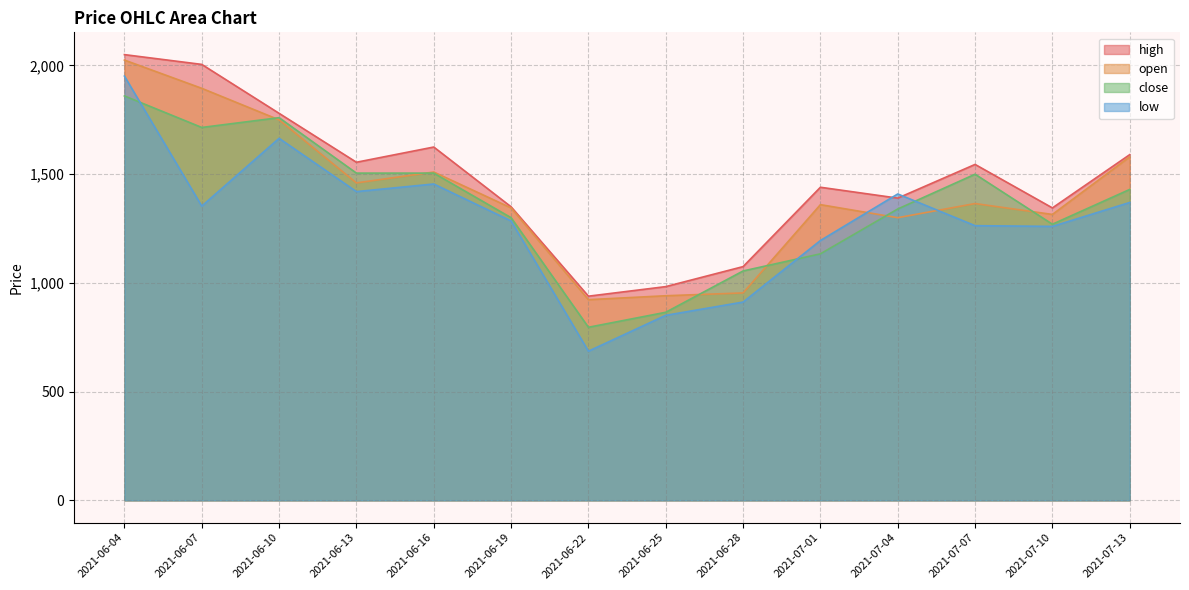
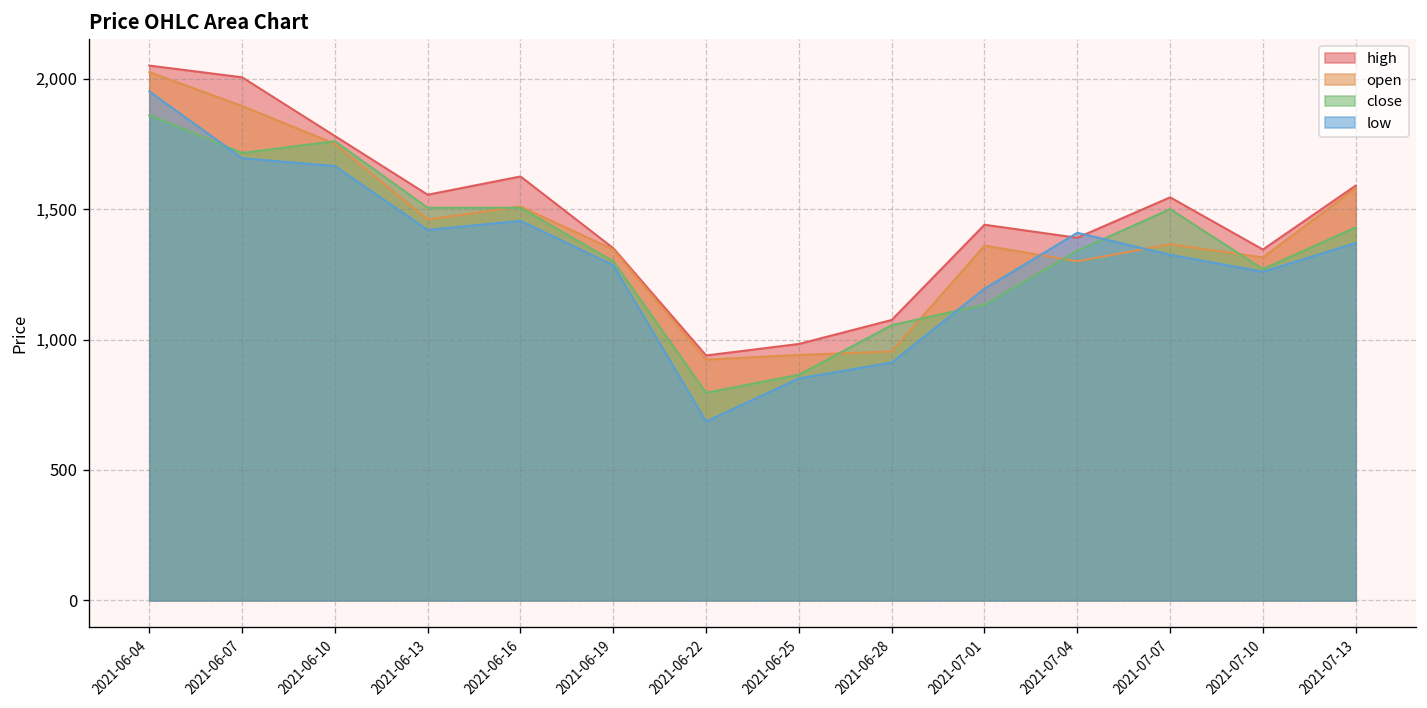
  {
    "close": {
      "2021-06-04": "1,860",
      "2021-06-07": "1,720",
      "2021-06-13": "1,510",
      "2021-06-19": "1,300",
      "2021-06-22": "800",
      "2021-06-25": "870",
      "2021-06-28": "1,060",
      "2021-07-01": "1,130",
      "2021-07-04": "1,340",
      "2021-07-07": "1,500",
      "2021-07-13": "1,430"
    },
    "low": {
      "2021-06-04": "1,950",
-     "2021-06-07": "1,350",
+     "2021-06-07": "1,700",
      "2021-06-10": "1,670",
      "2021-06-13": "1,420",
      "2021-06-16": "1,460",
      "2021-06-19": "1,290",
      "2021-06-22": "690",
      "2021-06-25": "850",
      "2021-06-28": "910",
      "2021-07-01": "1,200",
      "2021-07-04": "1,410",
-     "2021-07-07": "1,260",
+     "2021-07-07": "1,330",
      "2021-07-13": "1,370"
    }
  }
